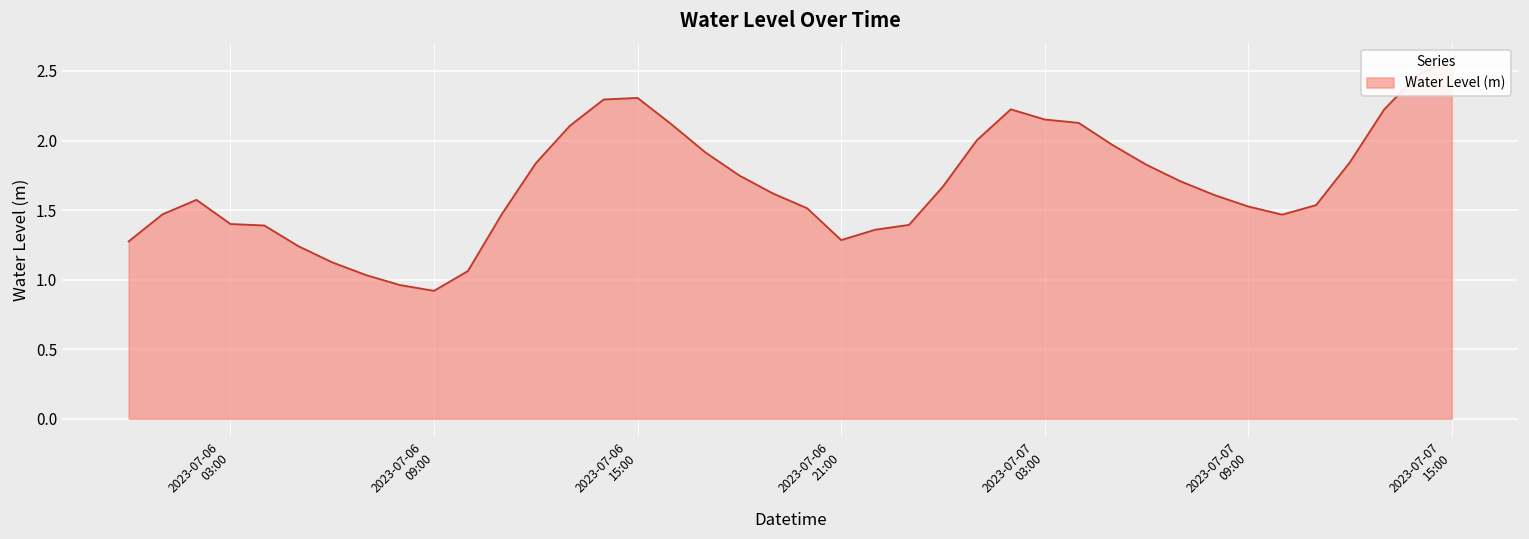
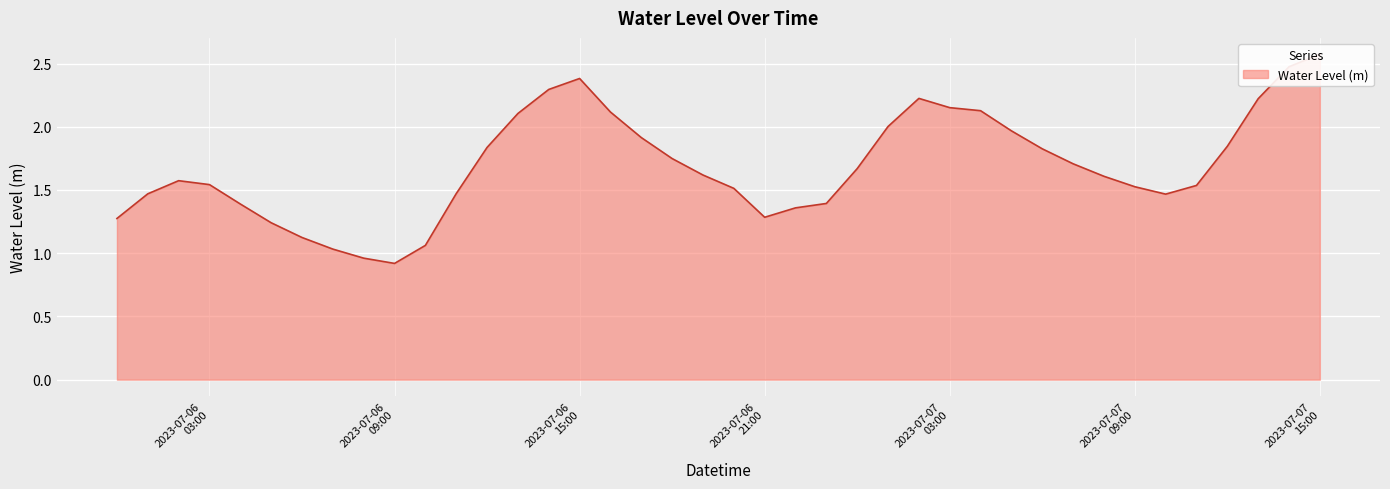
  {
-   "2023-07-06 03:00": 1.40,
+   "2023-07-06 03:00": 1.54,
    "2023-07-06 09:00": 0.92,
-   "2023-07-06 15:00": 2.31,
+   "2023-07-06 15:00": 2.38,
    "2023-07-06 21:00": 1.28,
    "2023-07-07 03:00": 2.15,
    "2023-07-07 09:00": 1.53
  }
